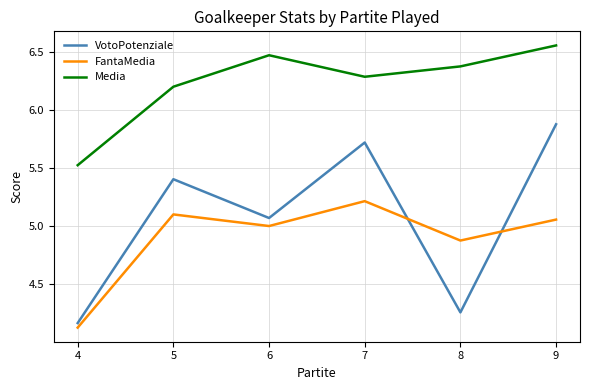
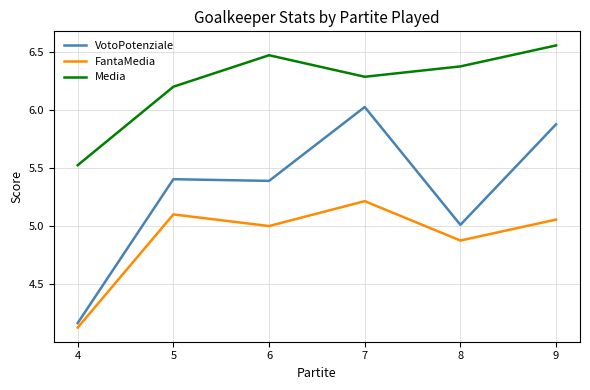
  {
    "VotoPotenziale": {
      "4": 4.16,
      "5": 5.40,
-     "6": 5.07,
-     "7": 5.72,
-     "8": 4.26,
+     "6": 5.39,
+     "7": 6.03,
+     "8": 5.01,
      "9": 5.88
    },
    "FantaMedia": {
      "4": 4.13,
      "5": 5.10,
      "6": 5.00,
      "7": 5.21,
      "8": 4.88,
      "9": 5.06
    },
    "Media": {
      "4": 5.52,
      "5": 6.20,
      "6": 6.47,
      "7": 6.29,
      "8": 6.38,
      "9": 6.56
    }
  }
